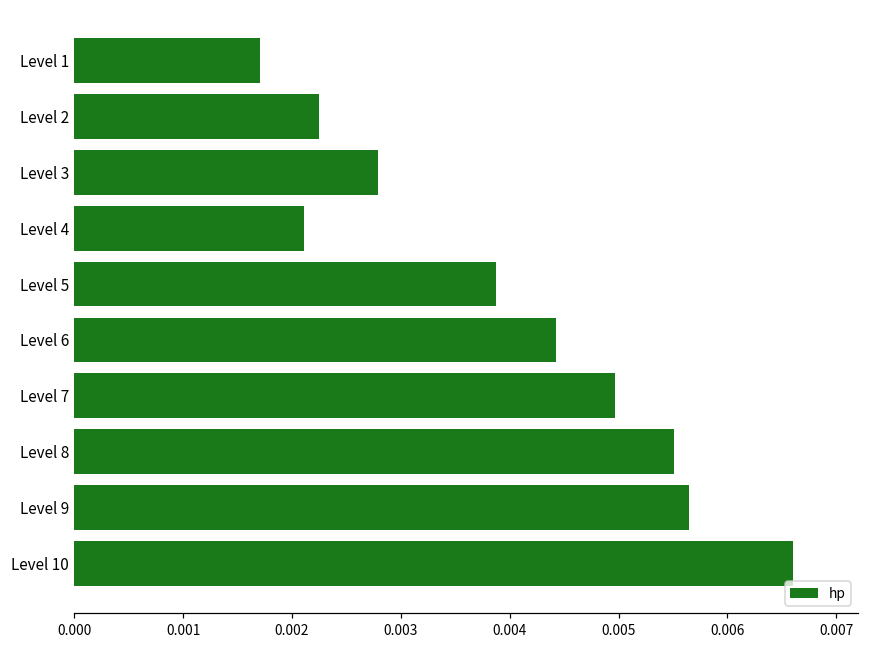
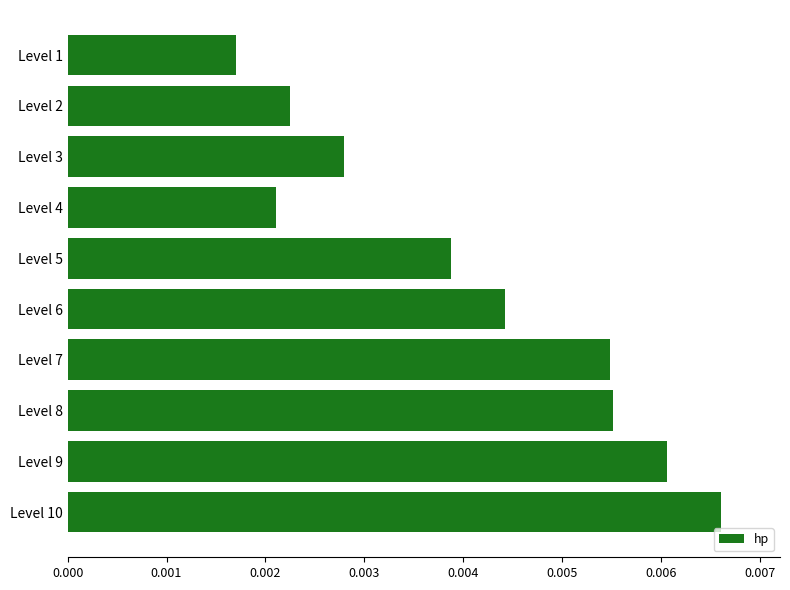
  {
    "Level 1": 0.0017,
    "Level 2": 0.0022,
    "Level 3": 0.0028,
    "Level 4": 0.0021,
    "Level 5": 0.0039,
    "Level 6": 0.0044,
-   "Level 7": 0.0050,
+   "Level 7": 0.0055,
    "Level 8": 0.0055,
-   "Level 9": 0.0056,
+   "Level 9": 0.0061,
    "Level 10": 0.0066
  }
